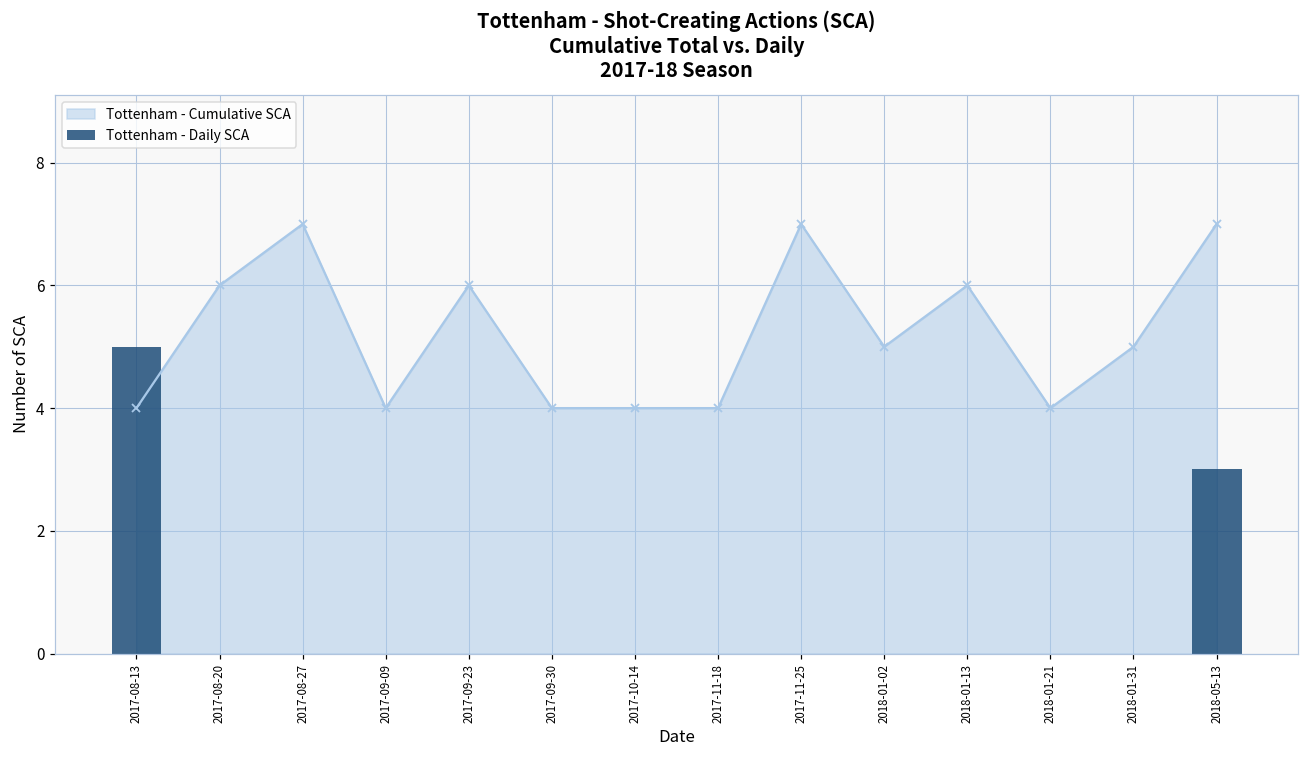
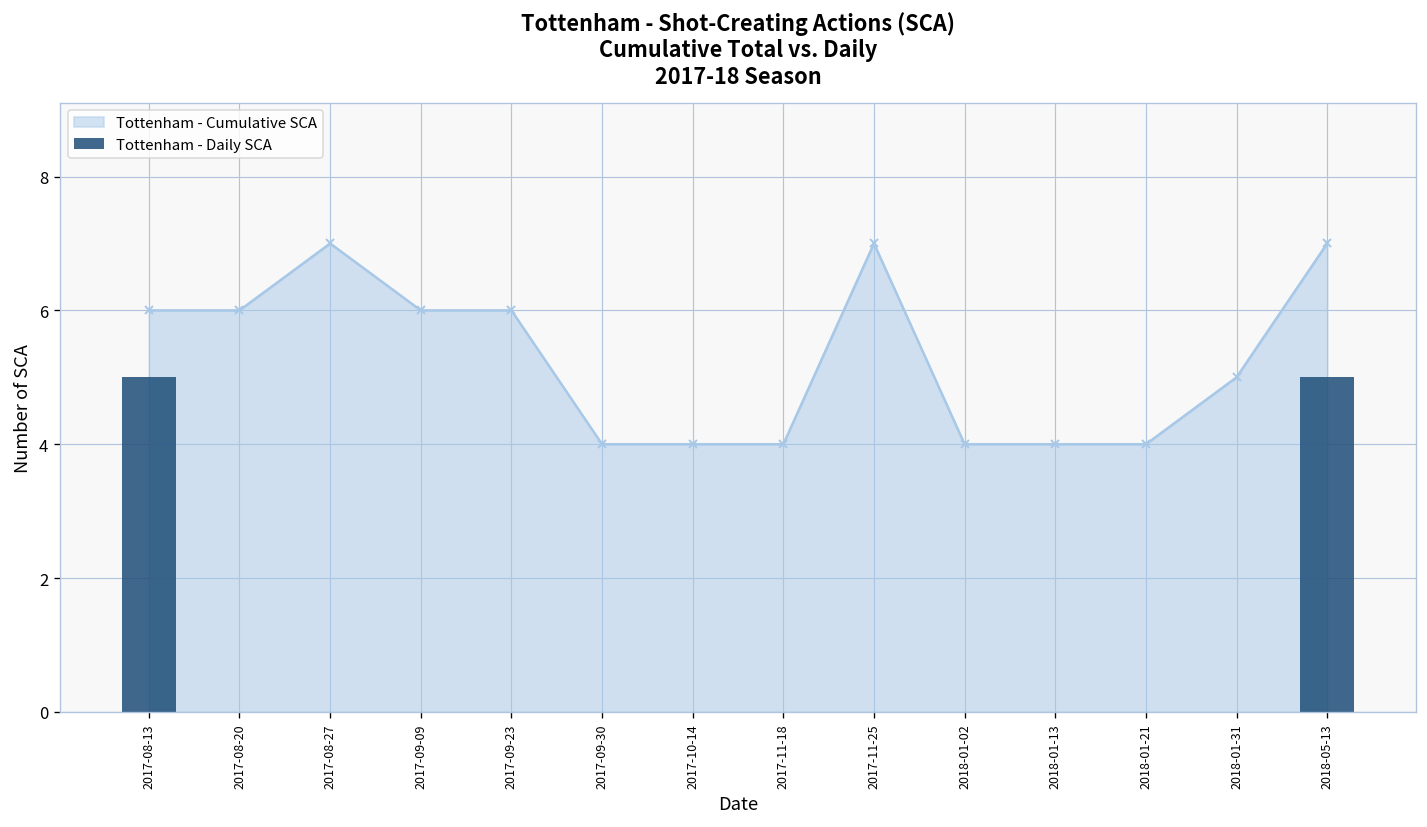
  {
    "Tottenham - Daily SCA": {
      "2017-08-13": 5,
      "2017-08-20": 0,
      "2017-08-27": 0,
      "2017-09-09": 0,
      "2017-09-23": 0,
      "2017-09-30": 0,
      "2017-10-14": 0,
      "2017-11-18": 0,
      "2017-11-25": 0,
      "2018-01-02": 0,
      "2018-01-13": 0,
      "2018-01-21": 0,
      "2018-01-31": 0,
-     "2018-05-13": 3
+     "2018-05-13": 5
    },
    "Tottenham - Cumulative SCA": {
-     "2017-08-13": 4,
+     "2017-08-13": 6,
      "2017-08-20": 6,
      "2017-08-27": 7,
-     "2017-09-09": 4,
+     "2017-09-09": 6,
      "2017-09-23": 6,
      "2017-09-30": 4,
      "2017-10-14": 4,
      "2017-11-18": 4,
      "2017-11-25": 7,
-     "2018-01-02": 5,
-     "2018-01-13": 6,
+     "2018-01-02": 4,
+     "2018-01-13": 4,
      "2018-01-21": 4,
      "2018-01-31": 5,
      "2018-05-13": 7
    }
  }
